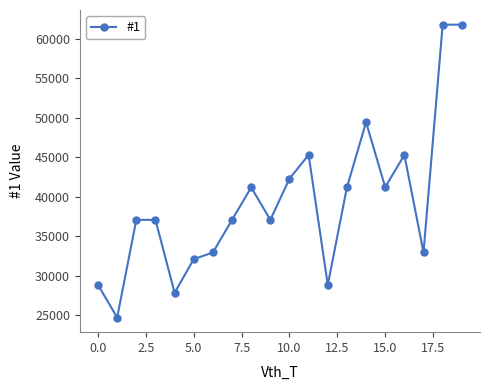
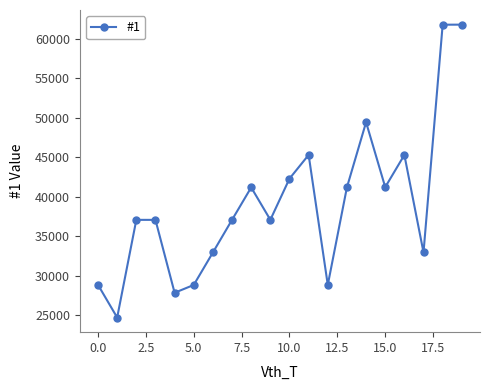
  {
    "0.0": 29000,
-   "5.0": 32000,
+   "5.0": 29000,
    "10.0": 42000,
    "15.0": 41000
  }
